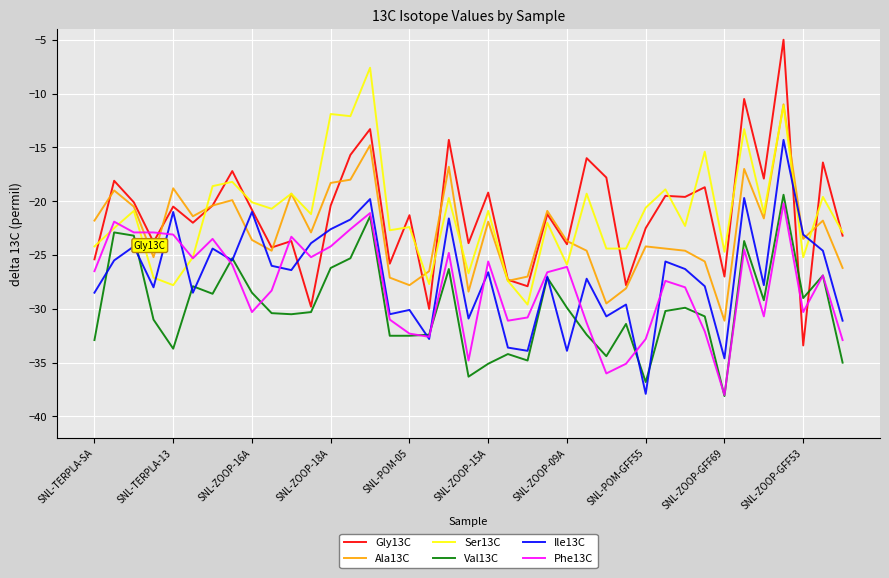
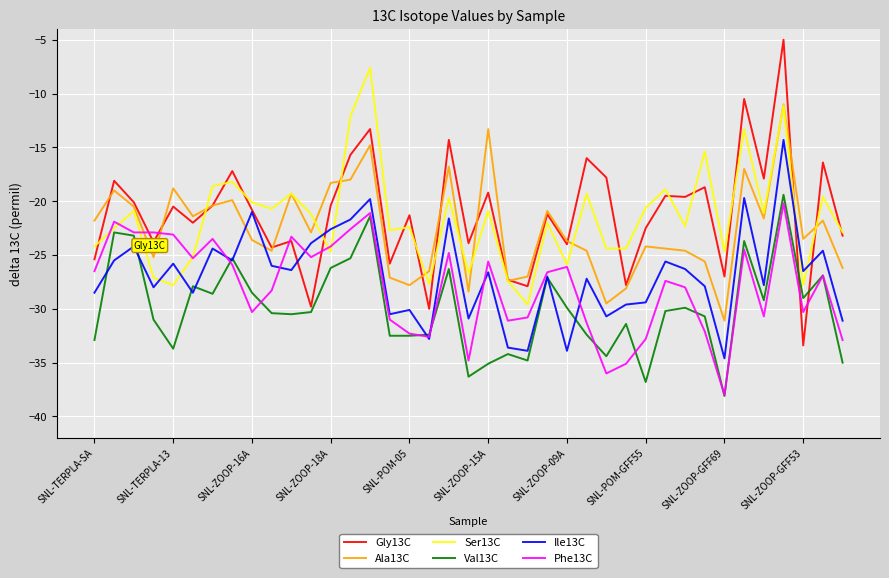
  {
    "Gly13C": {
      "SNL-TERPLA-SA": -25.4,
      "SNL-TERPLA-13": -20.5,
      "SNL-ZOOP-18A": -20.4,
      "SNL-POM-05": -21.3,
      "SNL-ZOOP-15A": -19.2,
      "SNL-ZOOP-09A": -24.0,
      "SNL-POM-GFF55": -22.5,
      "SNL-ZOOP-GFF69": -27.0,
      "SNL-ZOOP-GFF53": -33.4
    },
    "Ala13C": {
      "SNL-TERPLA-SA": -21.8,
      "SNL-TERPLA-13": -18.8,
      "SNL-ZOOP-16A": -23.6,
      "SNL-ZOOP-18A": -18.3,
      "SNL-POM-05": -27.8,
-     "SNL-ZOOP-15A": -21.9,
+     "SNL-ZOOP-15A": -13.3,
      "SNL-ZOOP-09A": -23.7,
      "SNL-POM-GFF55": -24.2,
      "SNL-ZOOP-GFF69": -31.1,
      "SNL-ZOOP-GFF53": -23.5
    },
    "Ser13C": {
      "SNL-TERPLA-SA": -24.2,
      "SNL-TERPLA-13": -27.8,
      "SNL-ZOOP-16A": -20.1,
-     "SNL-ZOOP-18A": -11.9,
+     "SNL-ZOOP-18A": -24.7,
      "SNL-POM-05": -22.4,
      "SNL-ZOOP-15A": -20.9,
      "SNL-POM-GFF55": -20.6,
      "SNL-ZOOP-GFF69": -24.7,
-     "SNL-ZOOP-GFF53": -25.2
+     "SNL-ZOOP-GFF53": -27.8
    },
    "Val13C": {
      "SNL-TERPLA-SA": -32.9,
      "SNL-TERPLA-13": -33.7,
      "SNL-ZOOP-16A": -28.5,
      "SNL-ZOOP-18A": -26.2,
      "SNL-ZOOP-15A": -35.1,
      "SNL-ZOOP-09A": -29.9,
      "SNL-POM-GFF55": -36.8,
      "SNL-ZOOP-GFF53": -29.0
    },
    "Ile13C": {
      "SNL-TERPLA-SA": -28.5,
-     "SNL-TERPLA-13": -21.0,
+     "SNL-TERPLA-13": -25.8,
      "SNL-ZOOP-18A": -22.6,
      "SNL-POM-05": -30.1,
      "SNL-ZOOP-15A": -26.6,
      "SNL-ZOOP-09A": -33.9,
-     "SNL-POM-GFF55": -37.9,
+     "SNL-POM-GFF55": -29.4,
      "SNL-ZOOP-GFF69": -34.6,
-     "SNL-ZOOP-GFF53": -23.1
+     "SNL-ZOOP-GFF53": -26.5
    },
    "Phe13C": {
      "SNL-TERPLA-SA": -26.5,
      "SNL-TERPLA-13": -23.1,
      "SNL-ZOOP-16A": -30.3,
      "SNL-ZOOP-18A": -24.2,
      "SNL-ZOOP-15A": -25.6,
      "SNL-POM-GFF55": -32.8,
      "SNL-ZOOP-GFF53": -30.3
    }
  }
